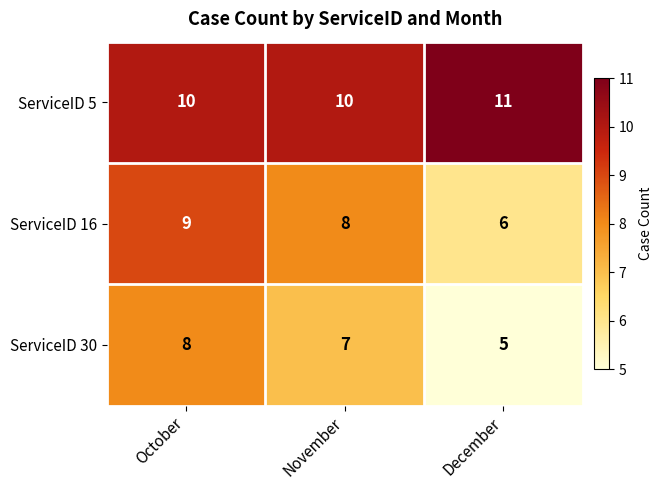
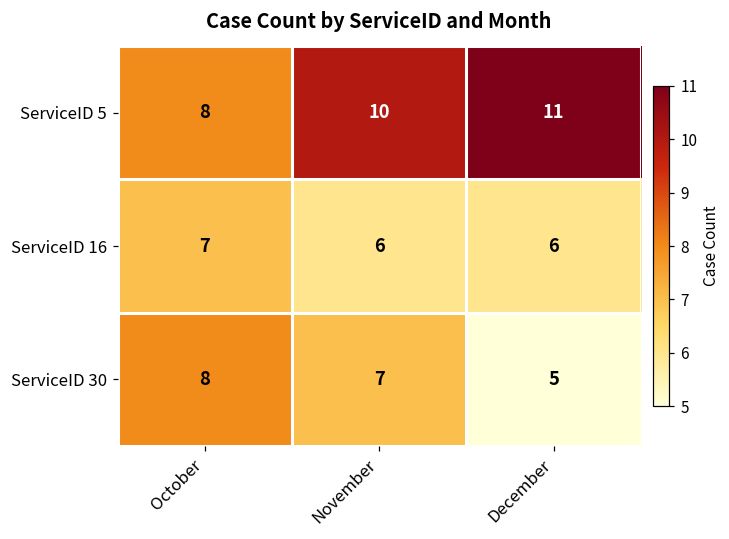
  {
    "ServiceID 5": {
-     "October": 10,
+     "October": 8,
      "November": 10,
      "December": 11
    },
    "ServiceID 16": {
-     "October": 9,
-     "November": 8,
+     "October": 7,
+     "November": 6,
      "December": 6
    },
    "ServiceID 30": {
      "October": 8,
      "November": 7,
      "December": 5
    }
  }
